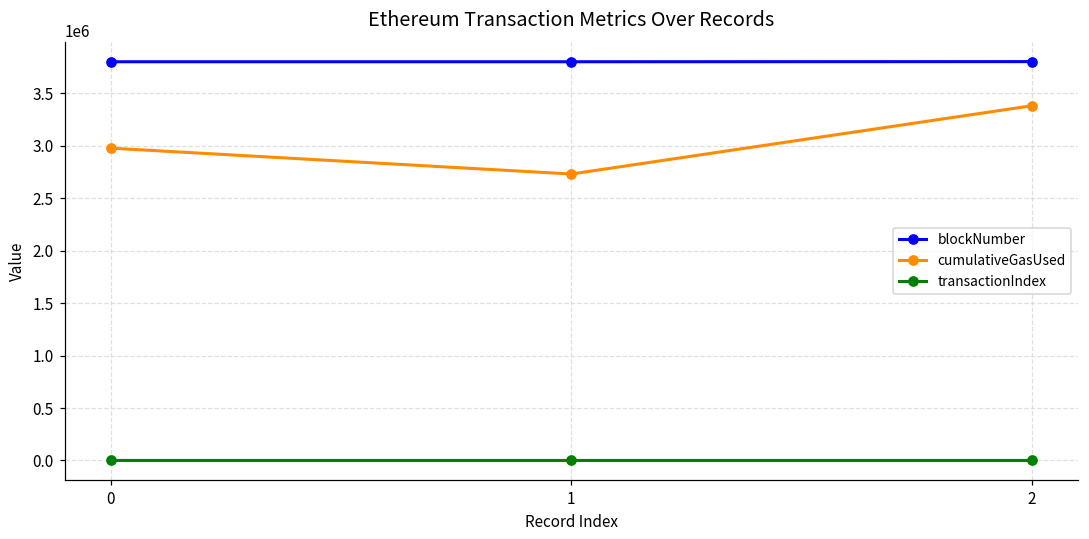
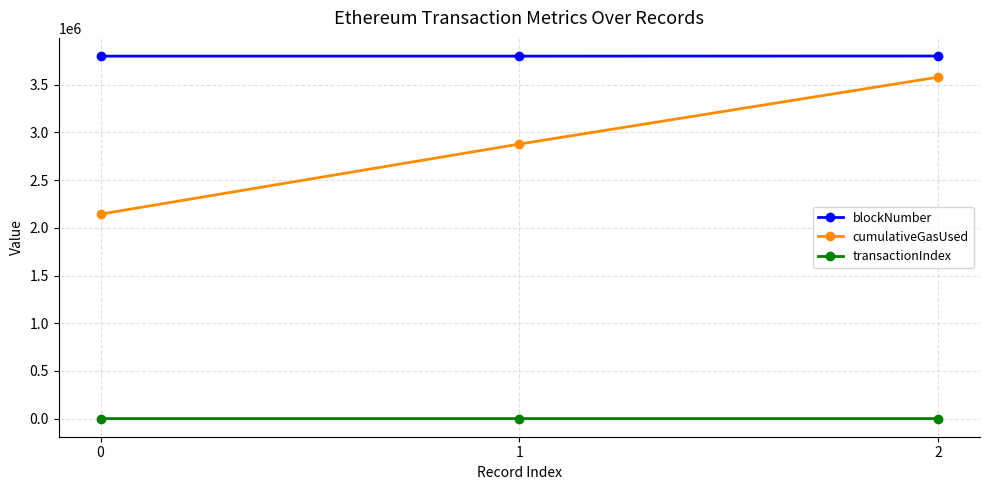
  {
    "blockNumber": {
      "0": 3800000,
      "1": 3800000,
      "2": 3800000
    },
    "cumulativeGasUsed": {
-     "0": 3000000,
-     "1": 2700000,
-     "2": 3400000
+     "0": 2100000,
+     "1": 2900000,
+     "2": 3600000
    },
    "transactionIndex": {
      "0": 0,
      "1": 0,
      "2": 0
    }
  }
